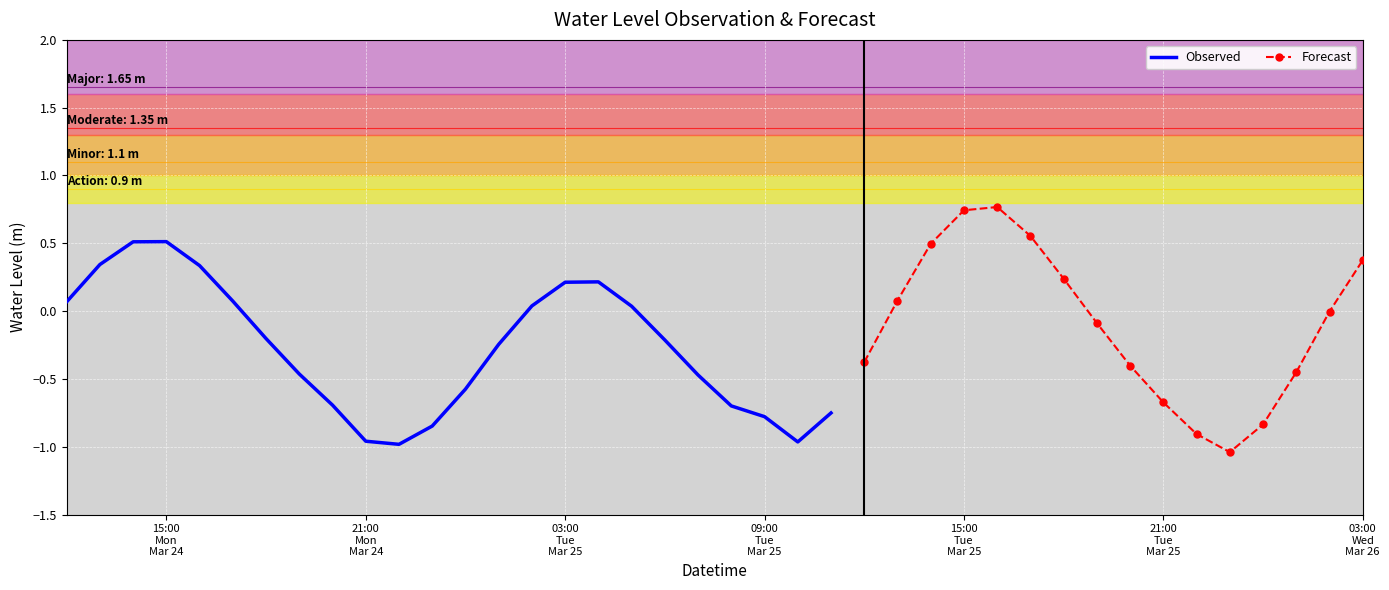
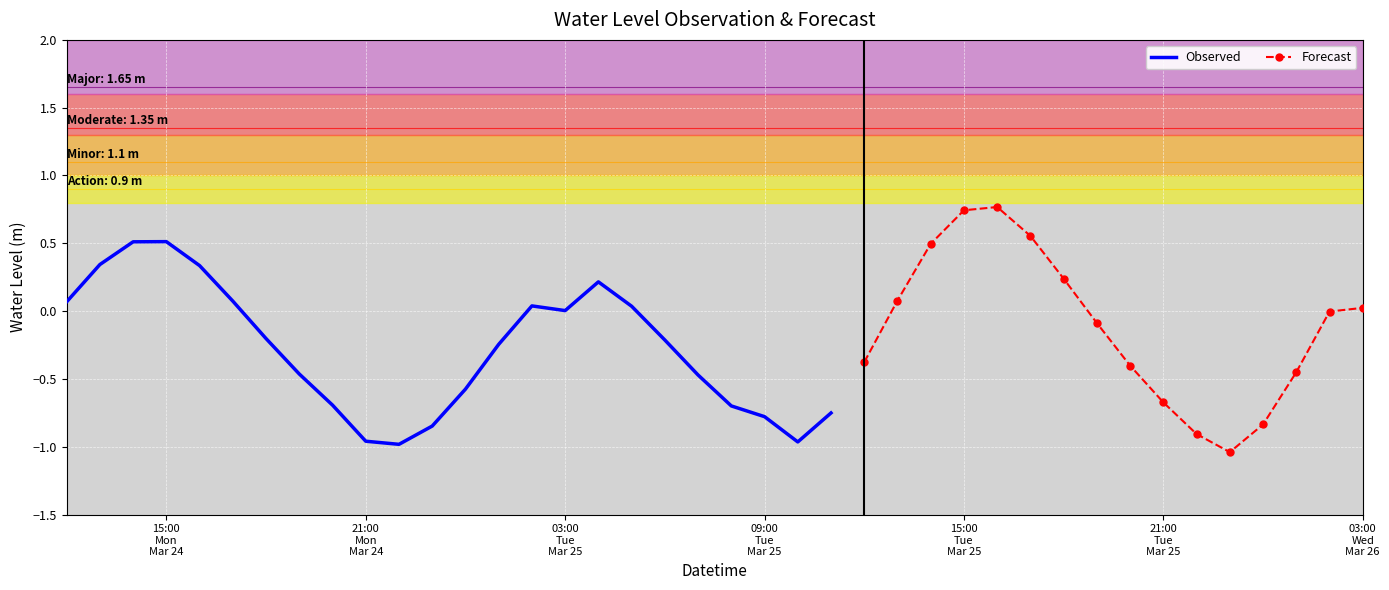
  {
    "Observed": {
      "15:00 Mon Mar 24": 0.51,
      "21:00 Mon Mar 24": -0.96,
-     "03:00 Tue Mar 25": 0.21,
+     "03:00 Tue Mar 25": 0.00,
      "09:00 Tue Mar 25": -0.78
    },
    "Forecast": {
      "15:00 Tue Mar 25": 0.74,
      "21:00 Tue Mar 25": -0.67,
-     "03:00 Wed Mar 26": 0.38
+     "03:00 Wed Mar 26": 0.02
    }
  }
